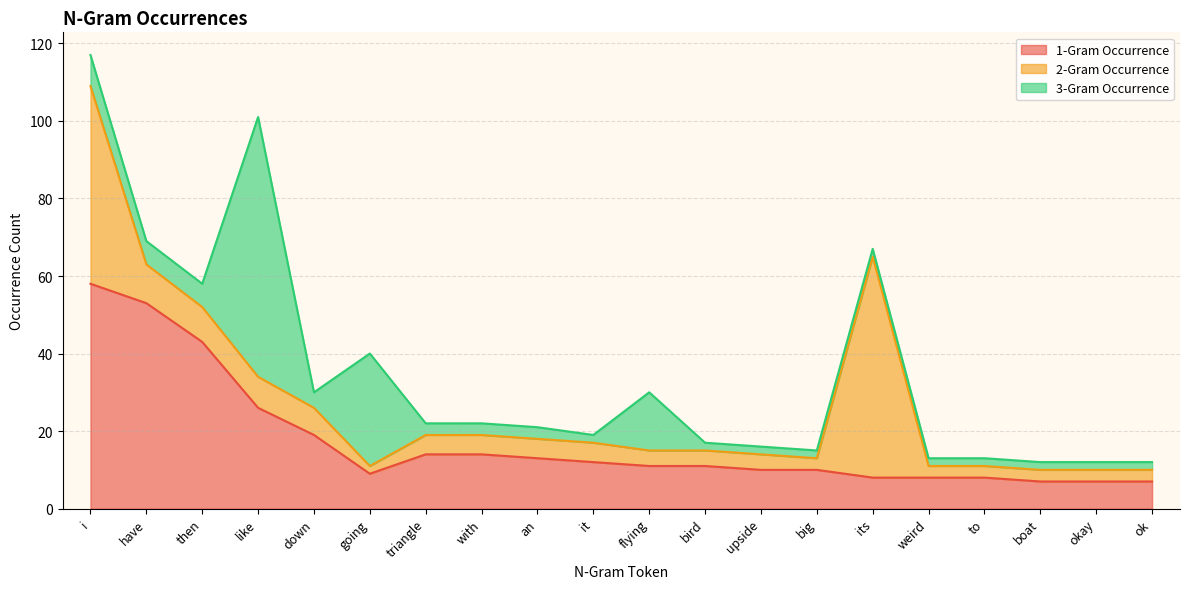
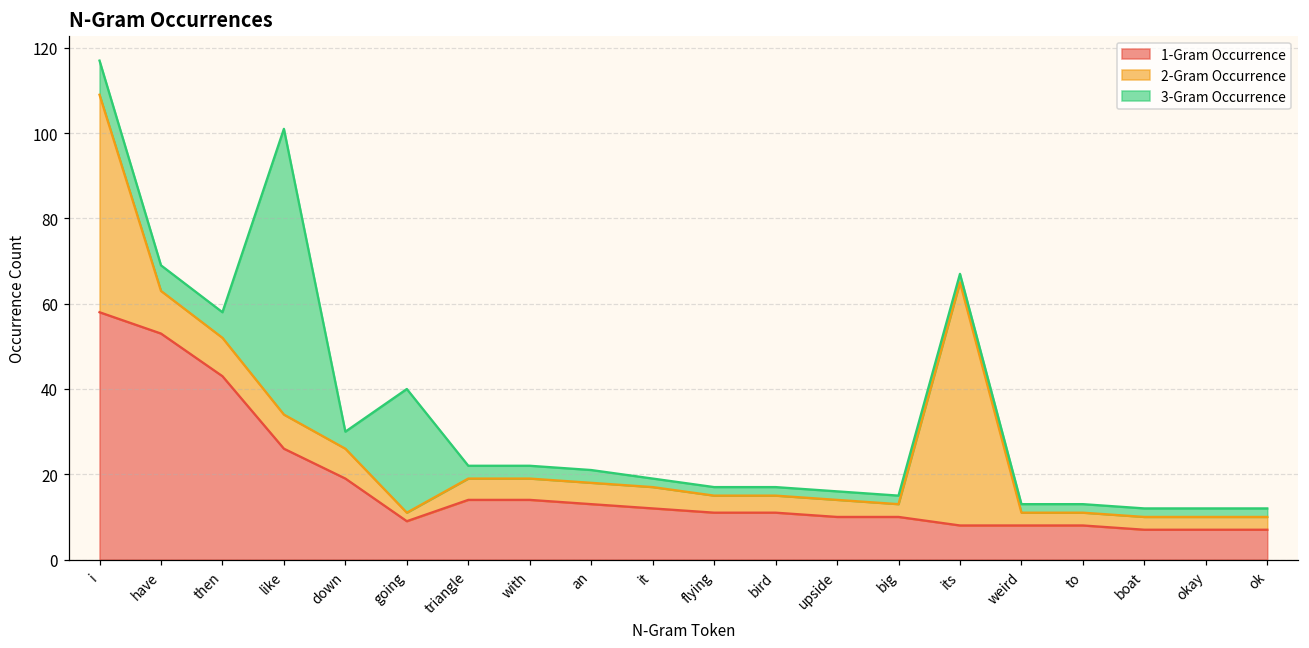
  {
    "1-Gram Occurrence": {
      "i": 58,
      "have": 53,
      "then": 43,
      "like": 26,
      "down": 19,
      "going": 9,
      "triangle": 14,
      "with": 14,
      "an": 13,
      "it": 12,
      "flying": 11,
      "bird": 11,
      "upside": 10,
      "big": 10,
      "its": 8,
      "weird": 8,
      "to": 8,
      "boat": 7,
      "okay": 7,
      "ok": 7
    },
    "2-Gram Occurrence": {
      "i": 51,
      "have": 10,
      "then": 9,
      "like": 8,
      "down": 7,
      "going": 2,
      "triangle": 5,
      "with": 5,
      "an": 5,
      "it": 5,
      "flying": 4,
      "bird": 4,
      "upside": 4,
      "big": 3,
      "its": 57,
      "weird": 3,
      "to": 3,
      "boat": 3,
      "okay": 3,
      "ok": 3
    },
    "3-Gram Occurrence": {
      "i": 8,
      "have": 6,
      "then": 6,
      "like": 67,
      "down": 4,
      "going": 29,
      "triangle": 3,
      "with": 3,
      "an": 3,
      "it": 2,
-     "flying": 15,
+     "flying": 2,
      "bird": 2,
      "upside": 2,
      "big": 2,
      "its": 2,
      "weird": 2,
      "to": 2,
      "boat": 2,
      "okay": 2,
      "ok": 2
    }
  }
